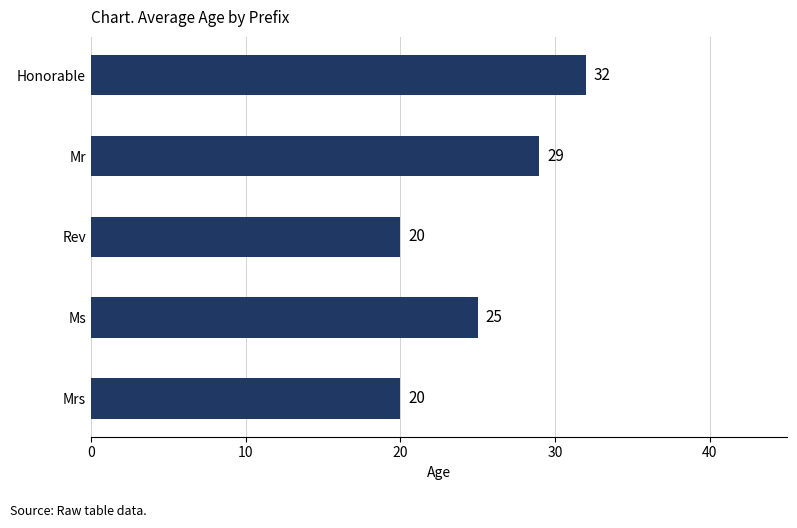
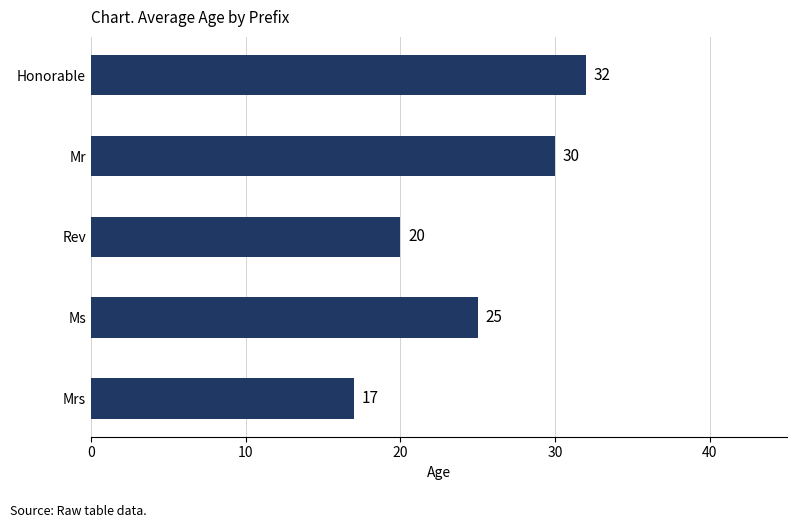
  {
    "Honorable": 32,
-   "Mr": 29,
+   "Mr": 30,
    "Rev": 20,
    "Ms": 25,
-   "Mrs": 20
+   "Mrs": 17
  }
